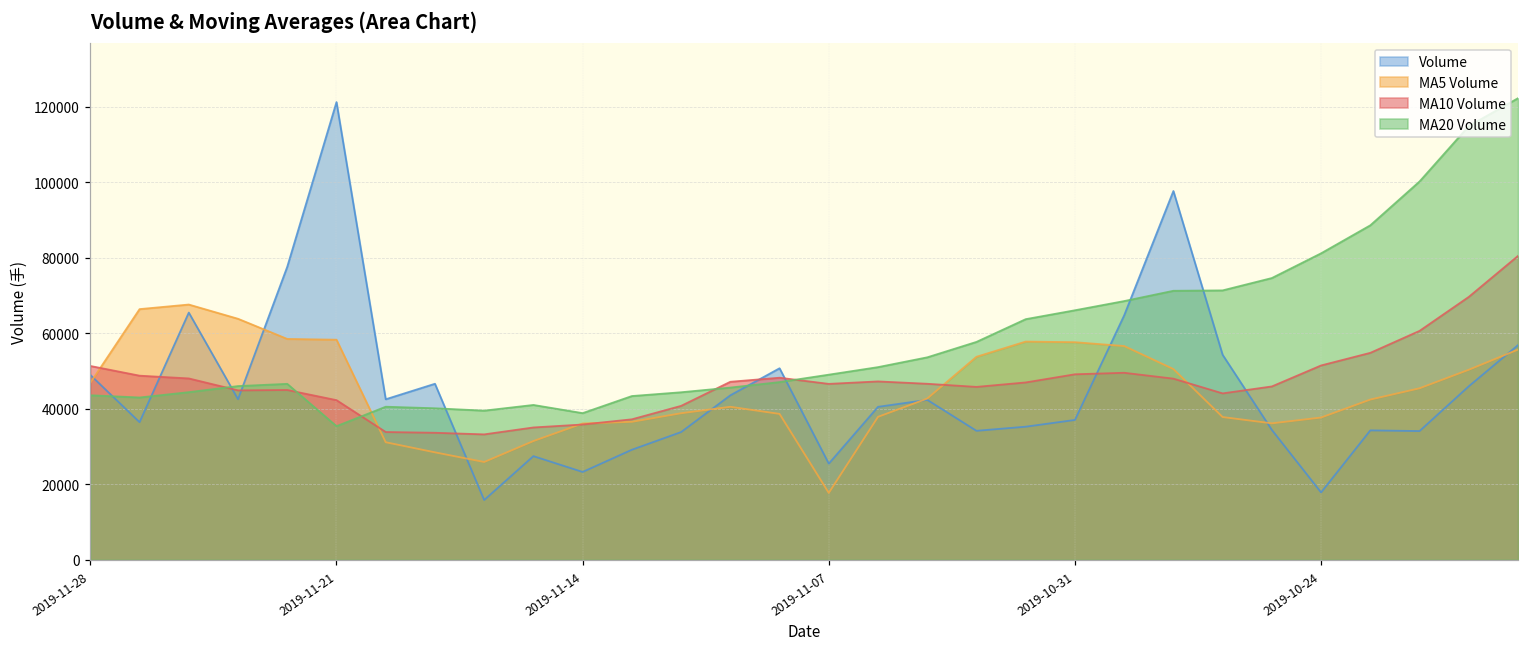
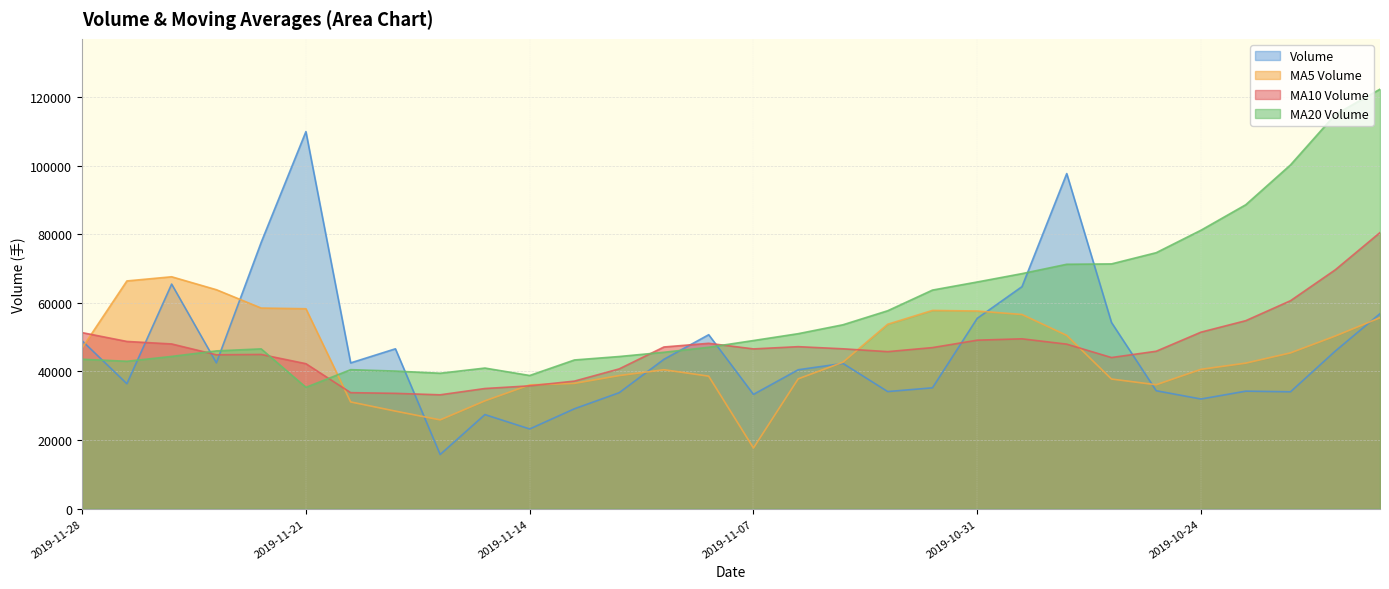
  {
    "Volume": {
      "2019-11-28": 49000,
-     "2019-11-21": 121000,
+     "2019-11-21": 110000,
      "2019-11-14": 23000,
-     "2019-11-07": 25000,
-     "2019-10-31": 37000,
-     "2019-10-24": 18000
+     "2019-11-07": 33000,
+     "2019-10-31": 55000,
+     "2019-10-24": 32000
    },
    "MA5 Volume": {
      "2019-11-28": 47000,
      "2019-11-21": 58000,
      "2019-11-07": 18000,
      "2019-10-31": 58000,
-     "2019-10-24": 38000
+     "2019-10-24": 41000
    },
    "MA10 Volume": {
      "2019-11-28": 51000,
      "2019-11-21": 42000,
      "2019-11-07": 47000,
      "2019-10-31": 49000,
      "2019-10-24": 51000
    },
    "MA20 Volume": {
      "2019-11-28": 44000,
      "2019-11-21": 35000,
      "2019-11-14": 39000,
      "2019-11-07": 49000,
      "2019-10-31": 66000,
      "2019-10-24": 81000
    }
  }
